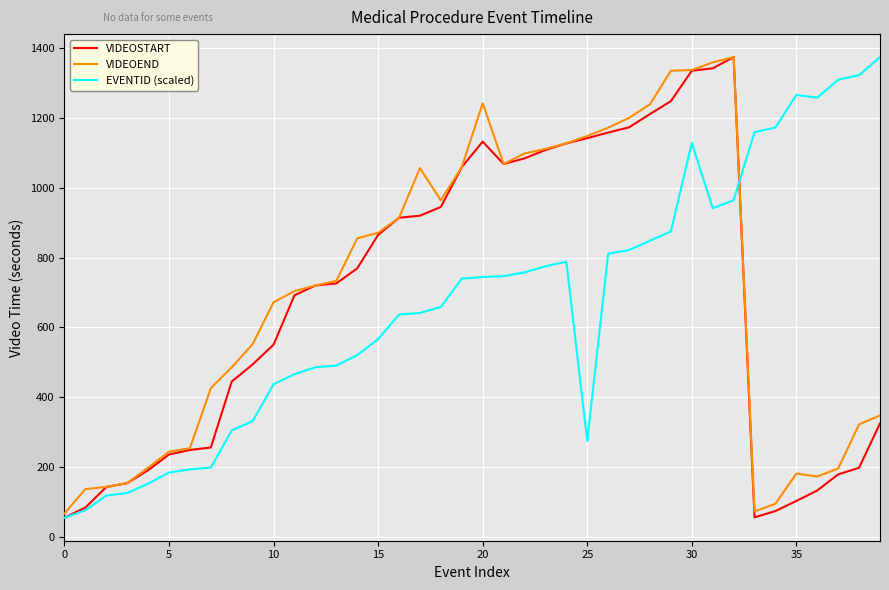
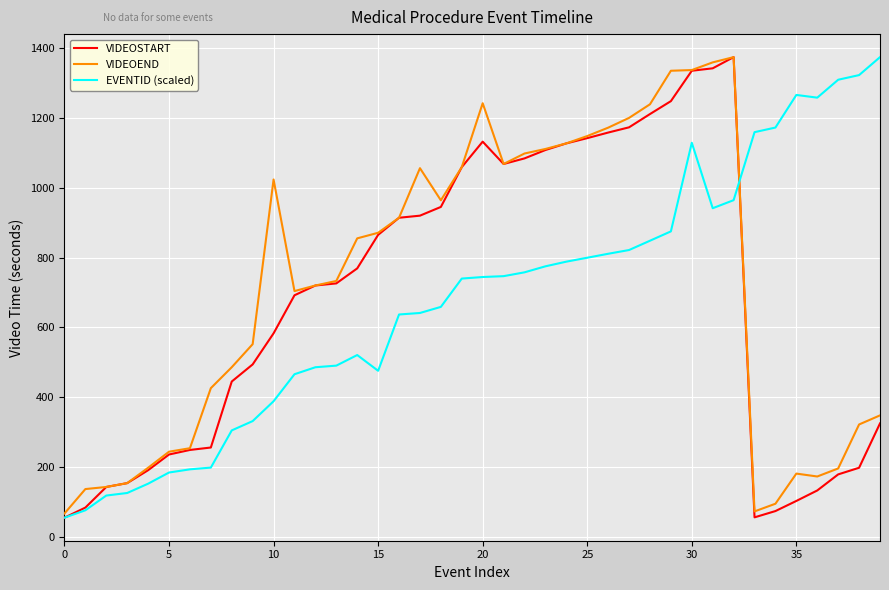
  {
    "VIDEOSTART": {
      "5": 240,
-     "10": 550,
+     "10": 580,
      "20": 1130,
      "35": 100
    },
    "VIDEOEND": {
      "0": 70,
      "5": 240,
-     "10": 670,
+     "10": 1020,
      "20": 1240,
      "35": 180
    },
    "EVENTID (scaled)": {
      "5": 180,
-     "10": 440,
-     "15": 570,
+     "10": 390,
+     "15": 480,
      "20": 740,
-     "25": 270,
+     "25": 800,
      "30": 1130,
      "35": 1270
    }
  }
